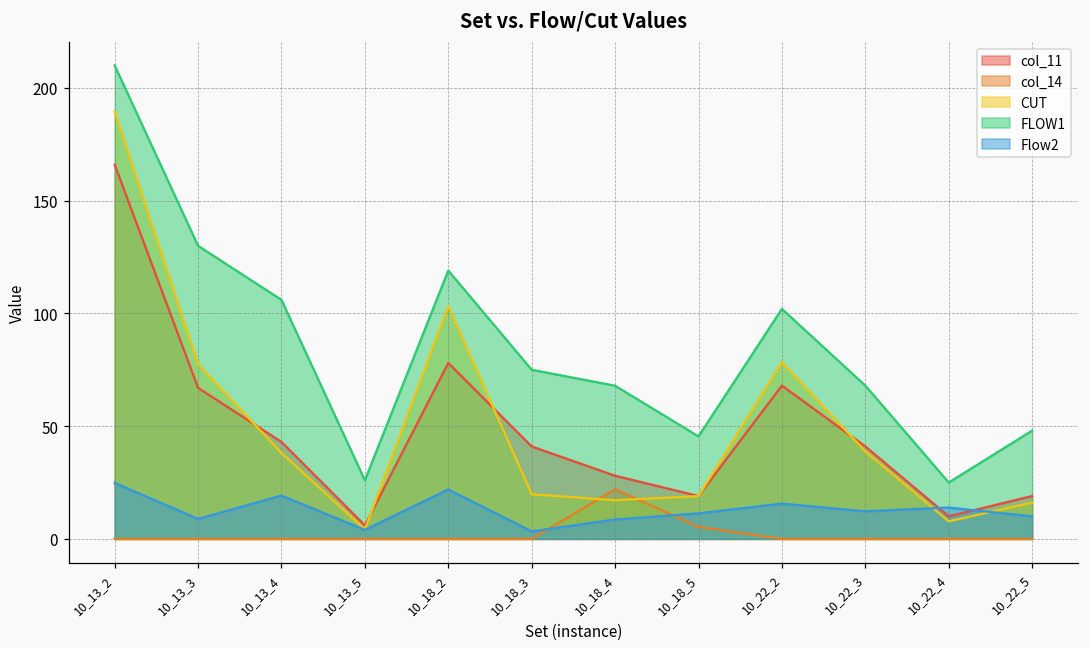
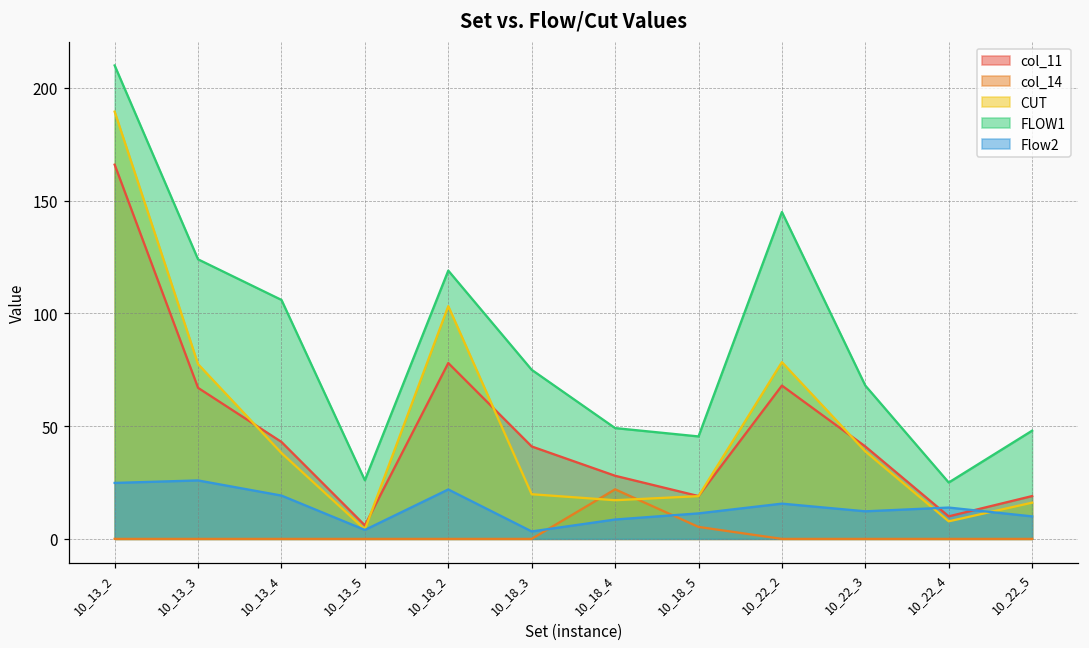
  {
    "FLOW1": {
      "10_13_2": 210,
-     "10_13_3": 130,
+     "10_13_3": 124,
      "10_13_4": 106,
      "10_13_5": 26,
      "10_18_2": 119,
      "10_18_3": 75,
-     "10_18_4": 68,
+     "10_18_4": 49,
      "10_18_5": 45,
-     "10_22_2": 102,
+     "10_22_2": 145,
      "10_22_3": 68,
      "10_22_4": 25,
      "10_22_5": 48
    },
    "Flow2": {
      "10_13_2": 25,
-     "10_13_3": 9,
+     "10_13_3": 26,
      "10_13_4": 19,
      "10_18_2": 22,
      "10_18_3": 3,
      "10_18_4": 9,
      "10_18_5": 11,
      "10_22_2": 16,
      "10_22_3": 12,
      "10_22_4": 14,
      "10_22_5": 10
    }
  }
